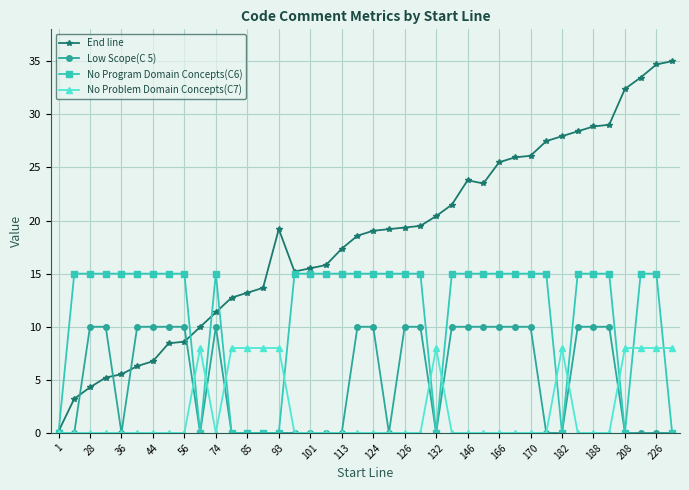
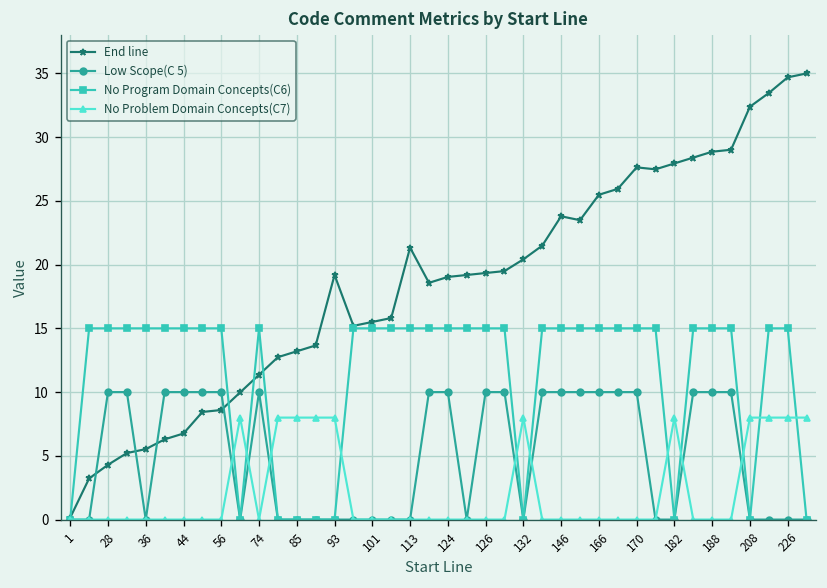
  {
    "End line": {
      "28": 4.3,
      "36": 5.5,
      "44": 6.8,
      "56": 8.6,
      "74": 11.4,
      "85": 13.2,
      "93": 19.2,
      "101": 15.5,
-     "113": 17.3,
+     "113": 21.3,
      "124": 19.0,
      "126": 19.3,
      "132": 20.4,
      "146": 23.8,
      "166": 25.5,
-     "170": 26.1,
+     "170": 27.6,
      "182": 27.9,
      "188": 28.9,
      "208": 32.4,
      "226": 34.7
    }
  }
